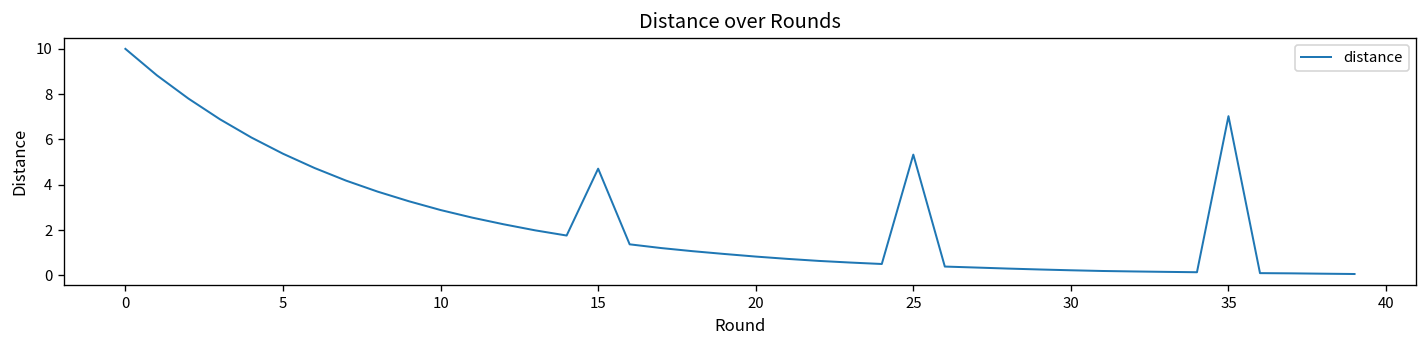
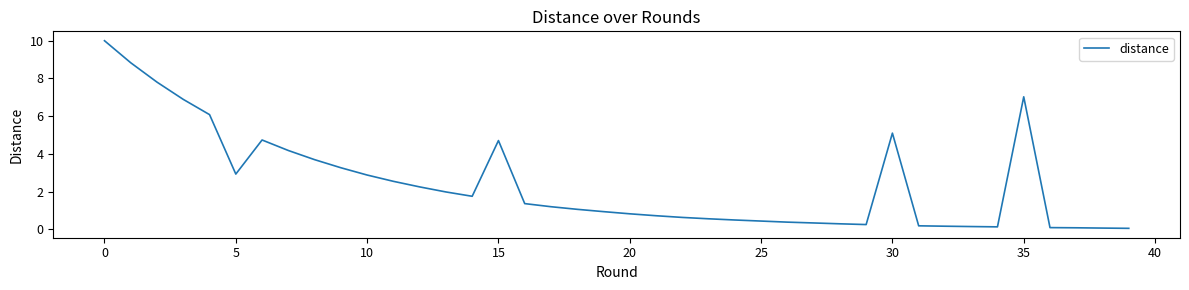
  {
    "0": 10.0,
-   "5": 5.4,
+   "5": 2.9,
    "10": 2.9,
    "15": 4.7,
    "20": 0.8,
-   "25": 5.3,
-   "30": 0.2,
+   "25": 0.4,
+   "30": 5.1,
    "35": 7.0
  }
